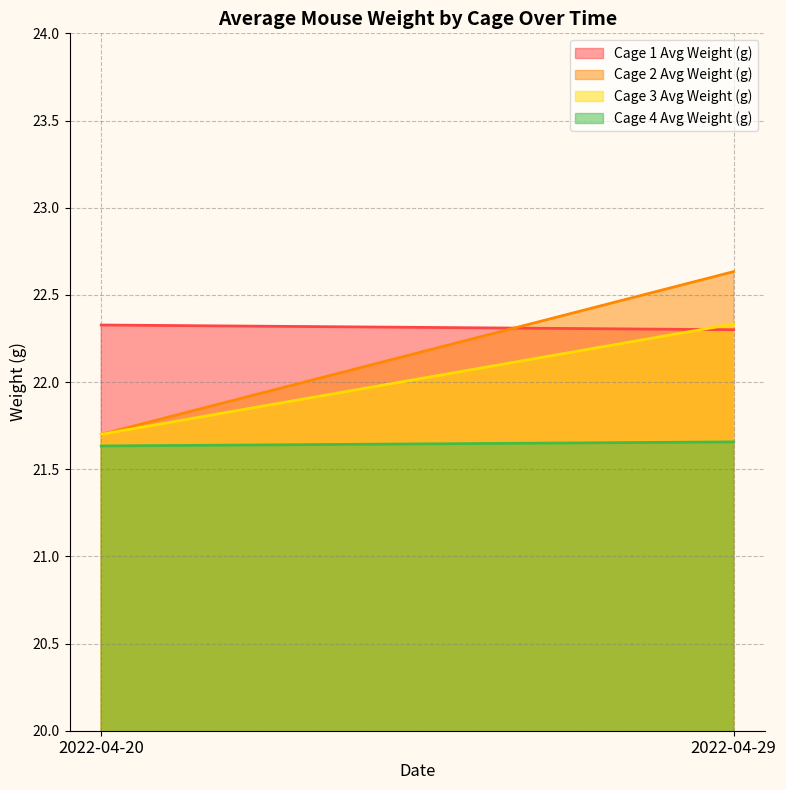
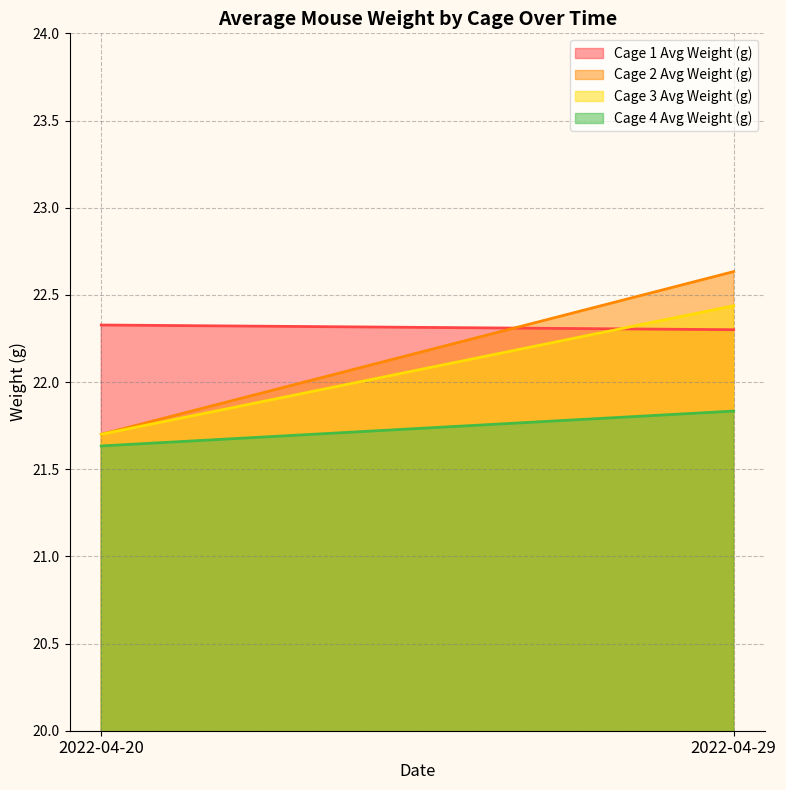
  {
    "Cage 1 Avg Weight (g)": {
      "2022-04-20": 22.33,
      "2022-04-29": 22.30
    },
    "Cage 2 Avg Weight (g)": {
      "2022-04-29": 22.63
    },
    "Cage 3 Avg Weight (g)": {
-     "2022-04-29": 22.33
+     "2022-04-29": 22.44
    },
    "Cage 4 Avg Weight (g)": {
      "2022-04-20": 21.63,
-     "2022-04-29": 21.66
+     "2022-04-29": 21.83
    }
  }
